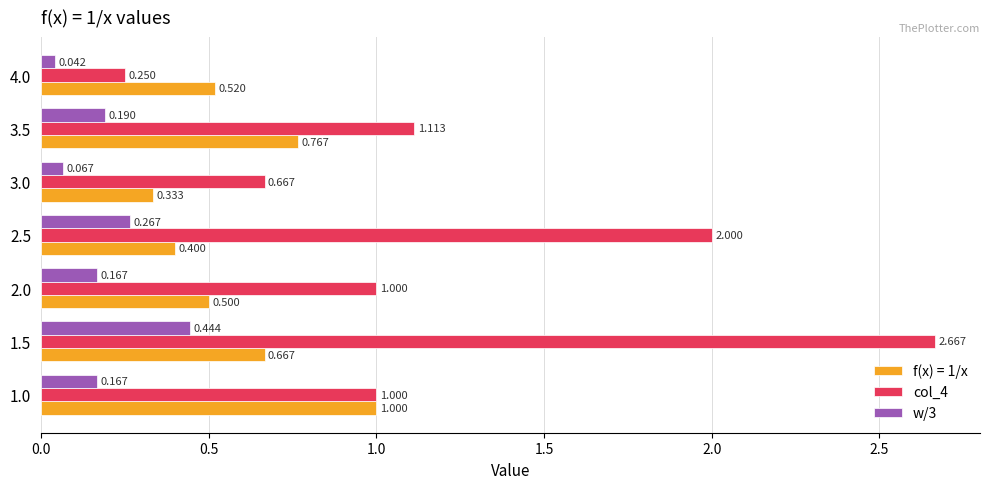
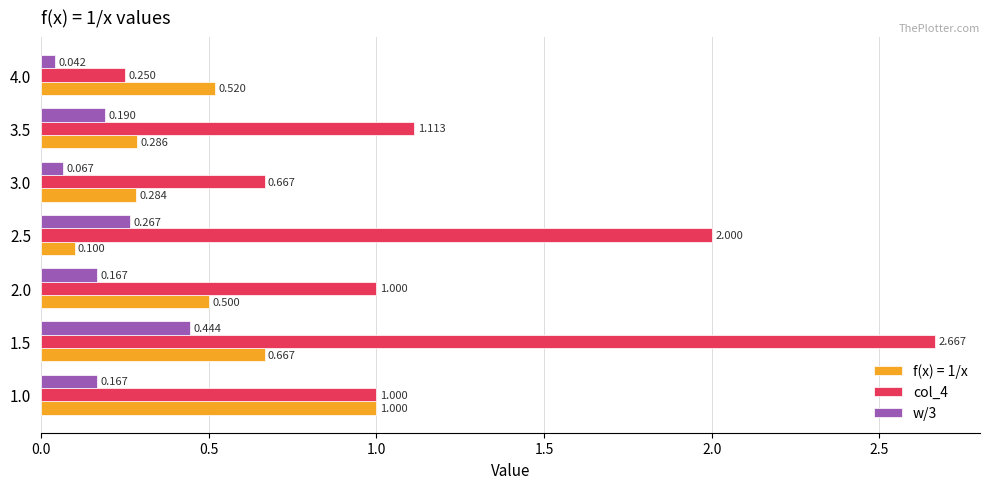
  {
    "f(x) = 1/x": {
      "4.0": 0.520,
-     "3.5": 0.767,
-     "3.0": 0.333,
-     "2.5": 0.400,
+     "3.5": 0.286,
+     "3.0": 0.284,
+     "2.5": 0.100,
      "2.0": 0.500,
      "1.5": 0.667,
      "1.0": 1.000
    },
    "col_4": {
      "4.0": 0.250,
      "3.5": 1.113,
      "3.0": 0.667,
      "2.5": 2.000,
      "2.0": 1.000,
      "1.5": 2.667,
      "1.0": 1.000
    },
    "w/3": {
      "4.0": 0.042,
      "3.5": 0.190,
      "3.0": 0.067,
      "2.5": 0.267,
      "2.0": 0.167,
      "1.5": 0.444,
      "1.0": 0.167
    }
  }
